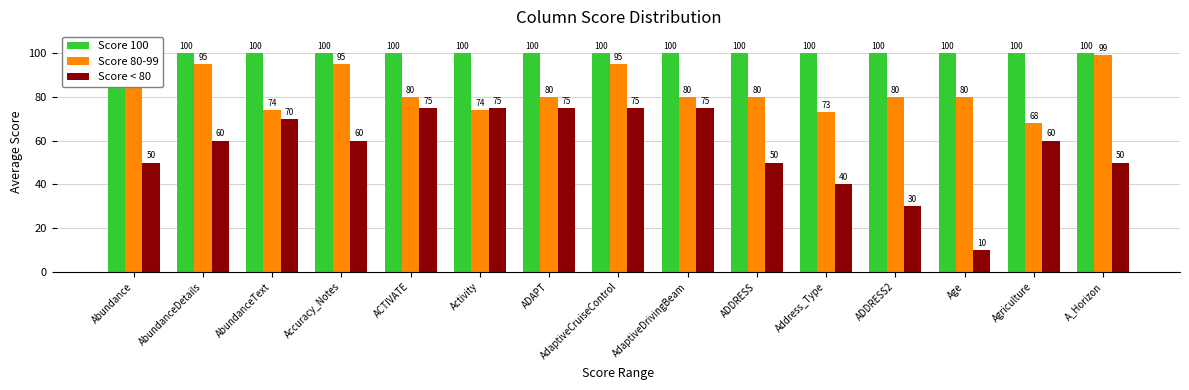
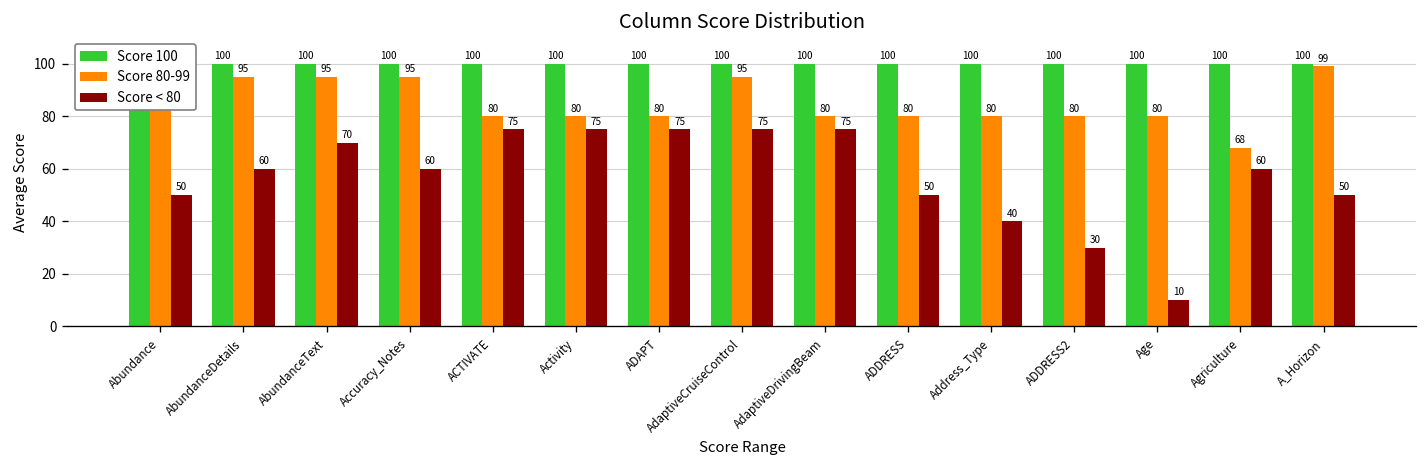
  {
    "Score 100": {
      "AbundanceDetails": 100,
      "AbundanceText": 100,
      "Accuracy_Notes": 100,
      "ACTIVATE": 100,
      "Activity": 100,
      "ADAPT": 100,
      "AdaptiveCruiseControl": 100,
      "AdaptiveDrivingBeam": 100,
      "ADDRESS": 100,
      "Address_Type": 100,
      "ADDRESS2": 100,
      "Age": 100,
      "Agriculture": 100,
      "A_Horizon": 100
    },
    "Score 80-99": {
      "AbundanceDetails": 95,
-     "AbundanceText": 74,
+     "AbundanceText": 95,
      "Accuracy_Notes": 95,
      "ACTIVATE": 80,
-     "Activity": 74,
+     "Activity": 80,
      "ADAPT": 80,
      "AdaptiveCruiseControl": 95,
      "AdaptiveDrivingBeam": 80,
      "ADDRESS": 80,
-     "Address_Type": 73,
+     "Address_Type": 80,
      "ADDRESS2": 80,
      "Age": 80,
      "Agriculture": 68,
      "A_Horizon": 99
    },
    "Score < 80": {
      "Abundance": 50,
      "AbundanceDetails": 60,
      "AbundanceText": 70,
      "Accuracy_Notes": 60,
      "ACTIVATE": 75,
      "Activity": 75,
      "ADAPT": 75,
      "AdaptiveCruiseControl": 75,
      "AdaptiveDrivingBeam": 75,
      "ADDRESS": 50,
      "Address_Type": 40,
      "ADDRESS2": 30,
      "Age": 10,
      "Agriculture": 60,
      "A_Horizon": 50
    }
  }
